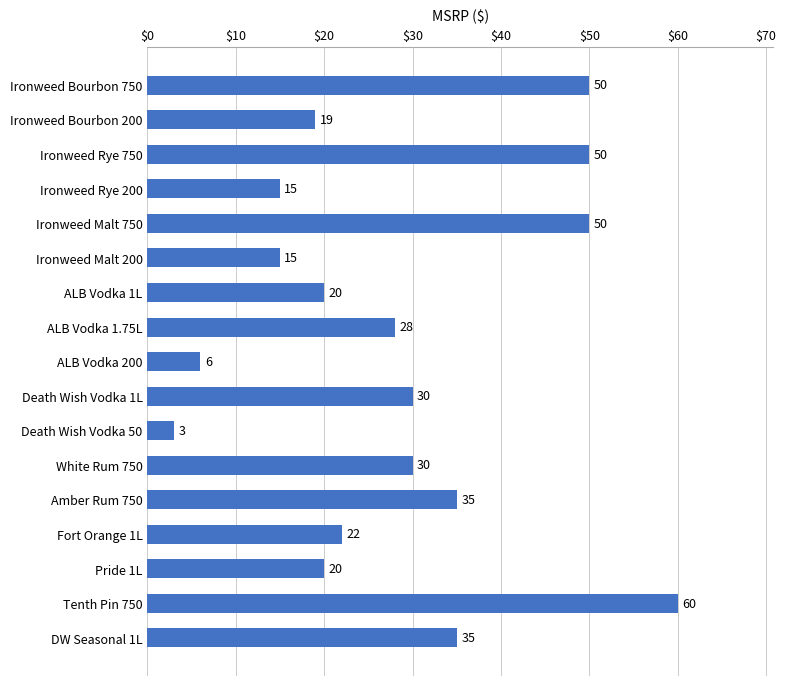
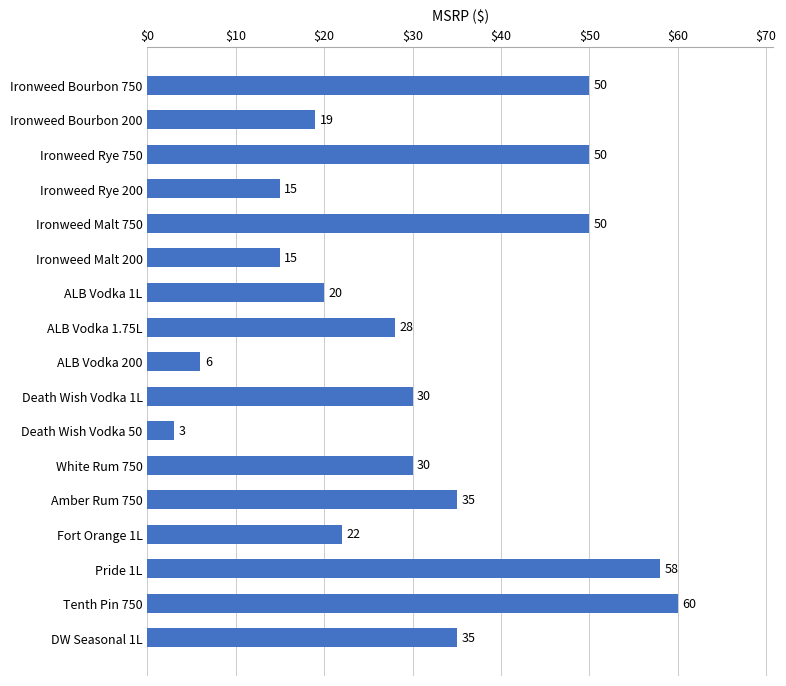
  {
    "Ironweed Bourbon 750": 50,
    "Ironweed Bourbon 200": 19,
    "Ironweed Rye 750": 50,
    "Ironweed Rye 200": 15,
    "Ironweed Malt 750": 50,
    "Ironweed Malt 200": 15,
    "ALB Vodka 1L": 20,
    "ALB Vodka 1.75L": 28,
    "ALB Vodka 200": 6,
    "Death Wish Vodka 1L": 30,
    "Death Wish Vodka 50": 3,
    "White Rum 750": 30,
    "Amber Rum 750": 35,
    "Fort Orange 1L": 22,
-   "Pride 1L": 20,
+   "Pride 1L": 58,
    "Tenth Pin 750": 60,
    "DW Seasonal 1L": 35
  }
